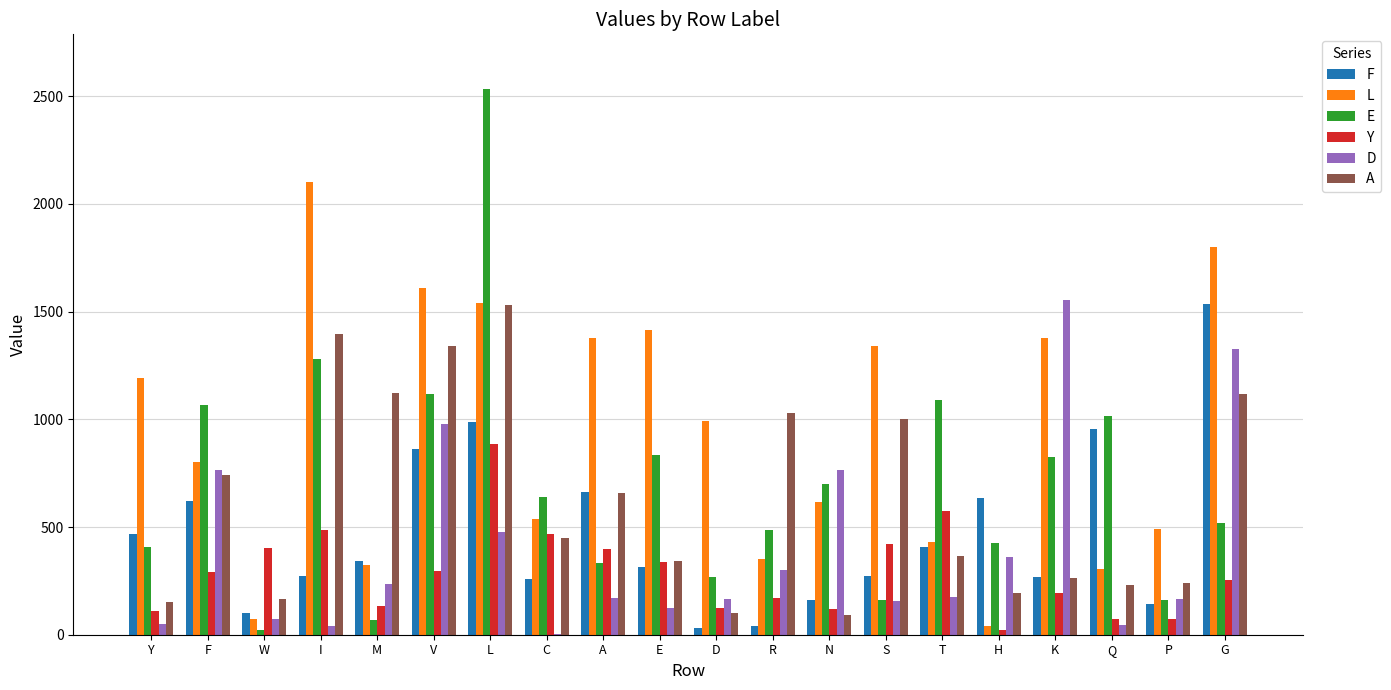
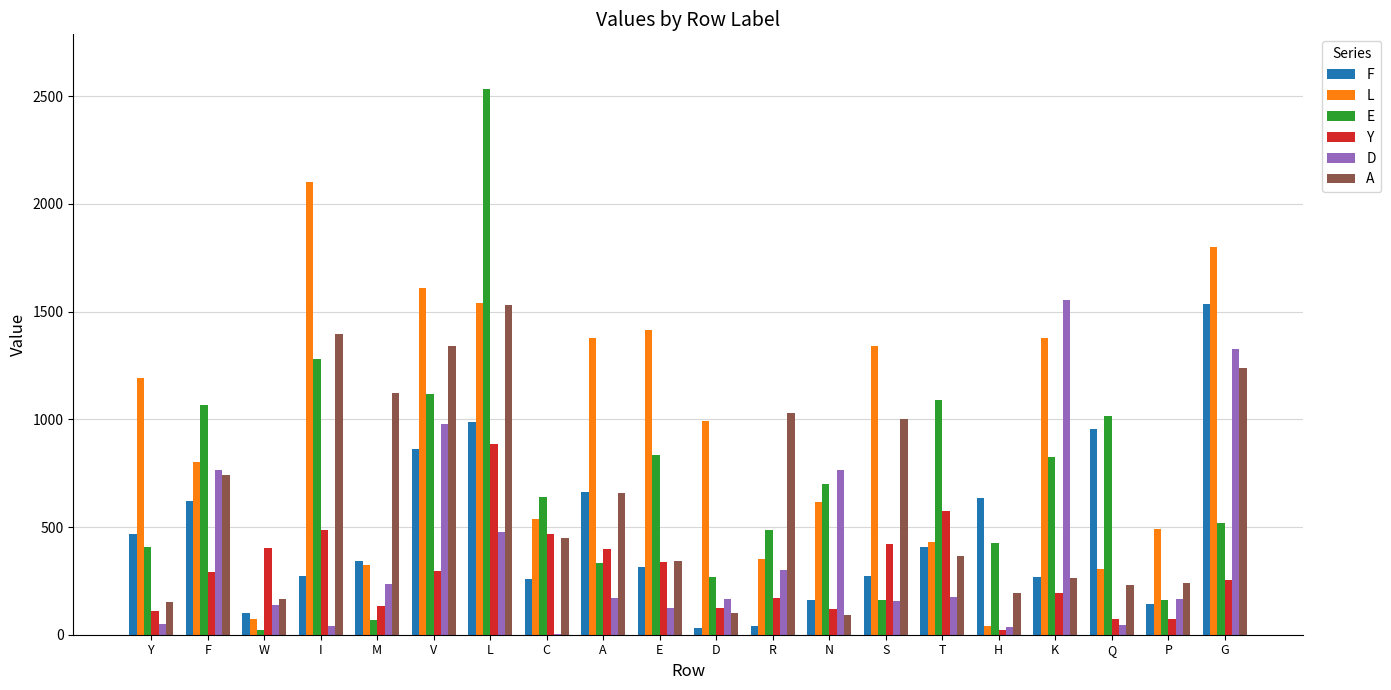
  {
    "F": {
      "Y": 470,
      "F": 620,
      "W": 100,
      "I": 270,
      "M": 340,
      "V": 860,
      "L": 990,
      "C": 260,
      "A": 660,
      "E": 320,
      "D": 30,
      "R": 40,
      "N": 160,
      "S": 270,
      "T": 410,
      "H": 640,
      "K": 270,
      "Q": 950,
      "P": 140,
      "G": 1540
    },
    "L": {
      "Y": 1190,
      "F": 800,
      "W": 80,
      "I": 2100,
      "M": 330,
      "V": 1610,
      "L": 1540,
      "C": 540,
      "A": 1380,
      "E": 1410,
      "D": 990,
      "R": 350,
      "N": 620,
      "S": 1340,
      "T": 430,
      "H": 40,
      "K": 1380,
      "Q": 300,
      "P": 490,
      "G": 1800
    },
    "E": {
      "Y": 410,
      "F": 1070,
      "W": 20,
      "I": 1280,
      "M": 70,
      "V": 1120,
      "L": 2530,
      "C": 640,
      "A": 340,
      "E": 830,
      "D": 270,
      "R": 490,
      "N": 700,
      "S": 160,
      "T": 1090,
      "H": 430,
      "K": 830,
      "Q": 1020,
      "P": 160,
      "G": 520
    },
    "Y": {
      "Y": 110,
      "F": 290,
      "W": 400,
      "I": 490,
      "M": 130,
      "V": 300,
      "L": 880,
      "C": 470,
      "A": 400,
      "E": 340,
      "D": 130,
      "R": 170,
      "N": 120,
      "S": 420,
      "T": 580,
      "H": 20,
      "K": 200,
      "Q": 70,
      "P": 70,
      "G": 250
    },
    "D": {
      "Y": 50,
      "F": 760,
-     "W": 80,
+     "W": 140,
      "I": 40,
      "M": 240,
      "V": 980,
      "L": 480,
      "A": 170,
      "E": 130,
      "D": 170,
      "R": 300,
      "N": 770,
      "S": 160,
      "T": 180,
-     "H": 360,
+     "H": 30,
      "K": 1560,
      "Q": 50,
      "P": 170,
      "G": 1330
    },
    "A": {
      "Y": 150,
      "F": 740,
      "W": 170,
      "I": 1390,
      "M": 1120,
      "V": 1340,
      "L": 1530,
      "C": 450,
      "A": 660,
      "E": 340,
      "D": 100,
      "R": 1030,
      "N": 90,
      "S": 1000,
      "T": 370,
      "H": 190,
      "K": 260,
      "Q": 230,
      "P": 240,
-     "G": 1120
+     "G": 1240
    }
  }
